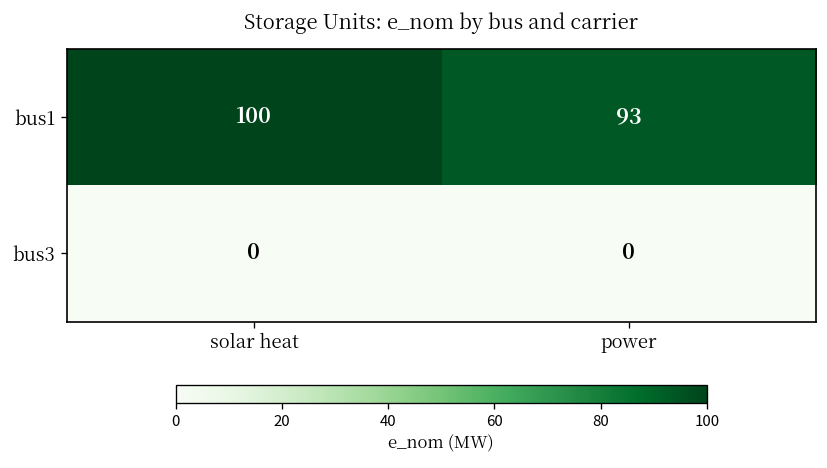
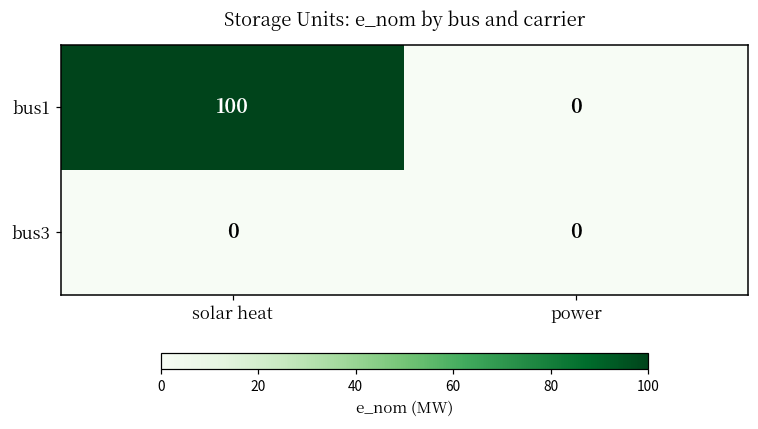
  {
    "bus1": {
-     "power": 93
+     "power": 0
    }
  }
